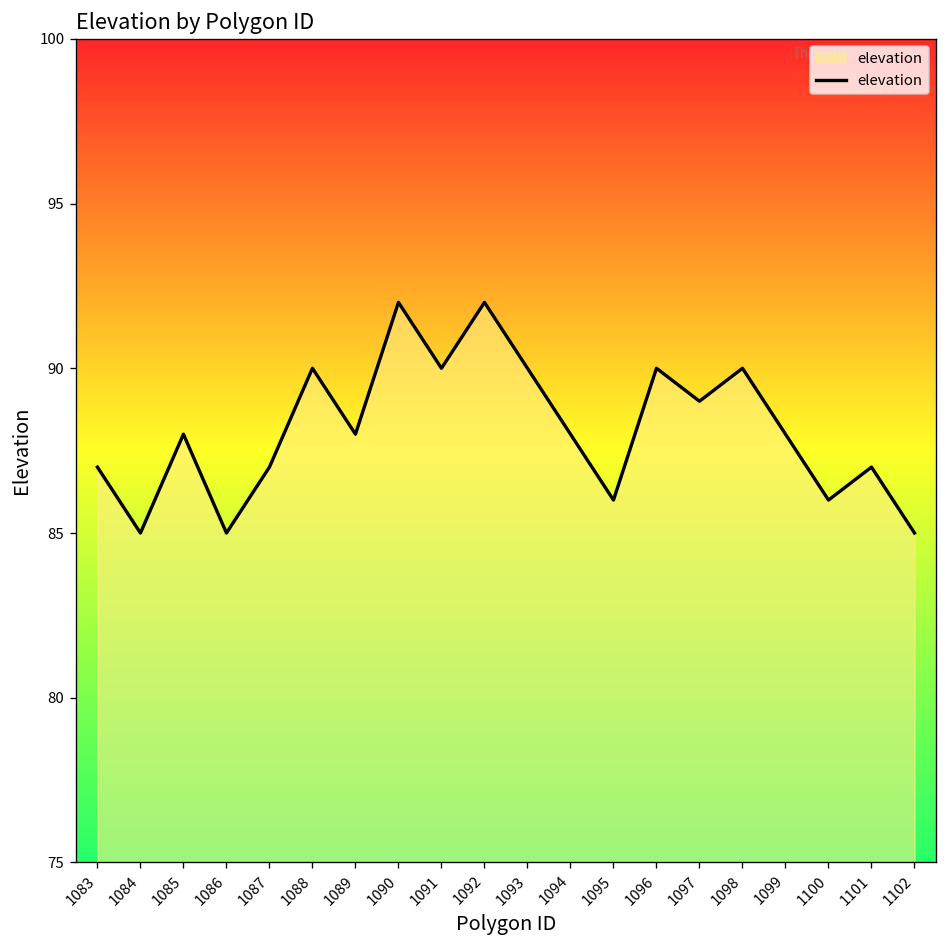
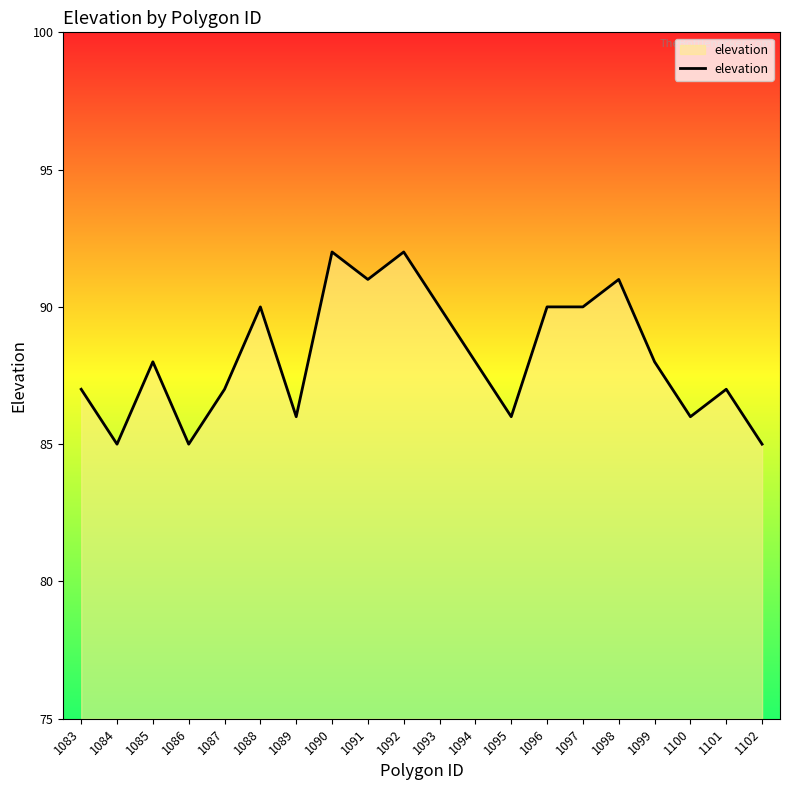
  {
    "1083": 87,
    "1084": 85,
    "1085": 88,
    "1086": 85,
    "1087": 87,
    "1088": 90,
-   "1089": 88,
+   "1089": 86,
    "1090": 92,
-   "1091": 90,
+   "1091": 91,
    "1092": 92,
    "1093": 90,
    "1094": 88,
    "1095": 86,
    "1096": 90,
-   "1097": 89,
-   "1098": 90,
+   "1097": 90,
+   "1098": 91,
    "1099": 88,
    "1100": 86,
    "1101": 87,
    "1102": 85
  }
